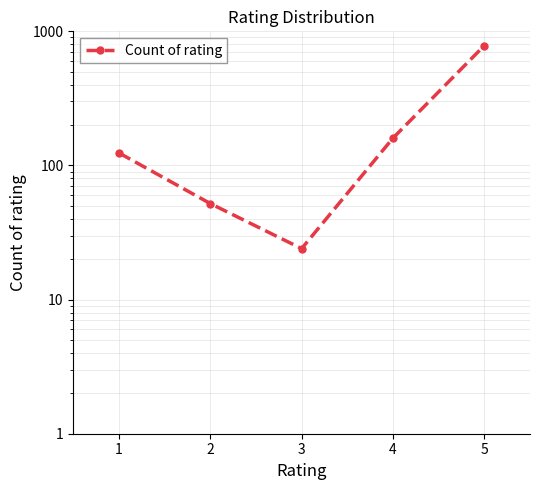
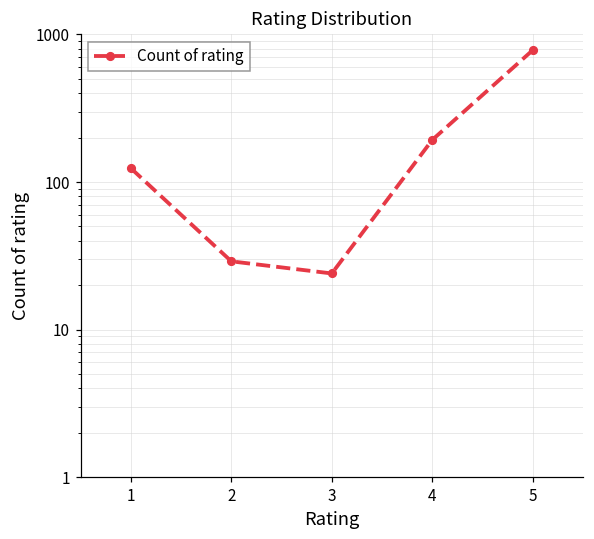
  {
    "1": 120,
-   "2": 52,
+   "2": 29,
    "3": 24,
-   "4": 160,
+   "4": 190,
    "5": 800
  }
